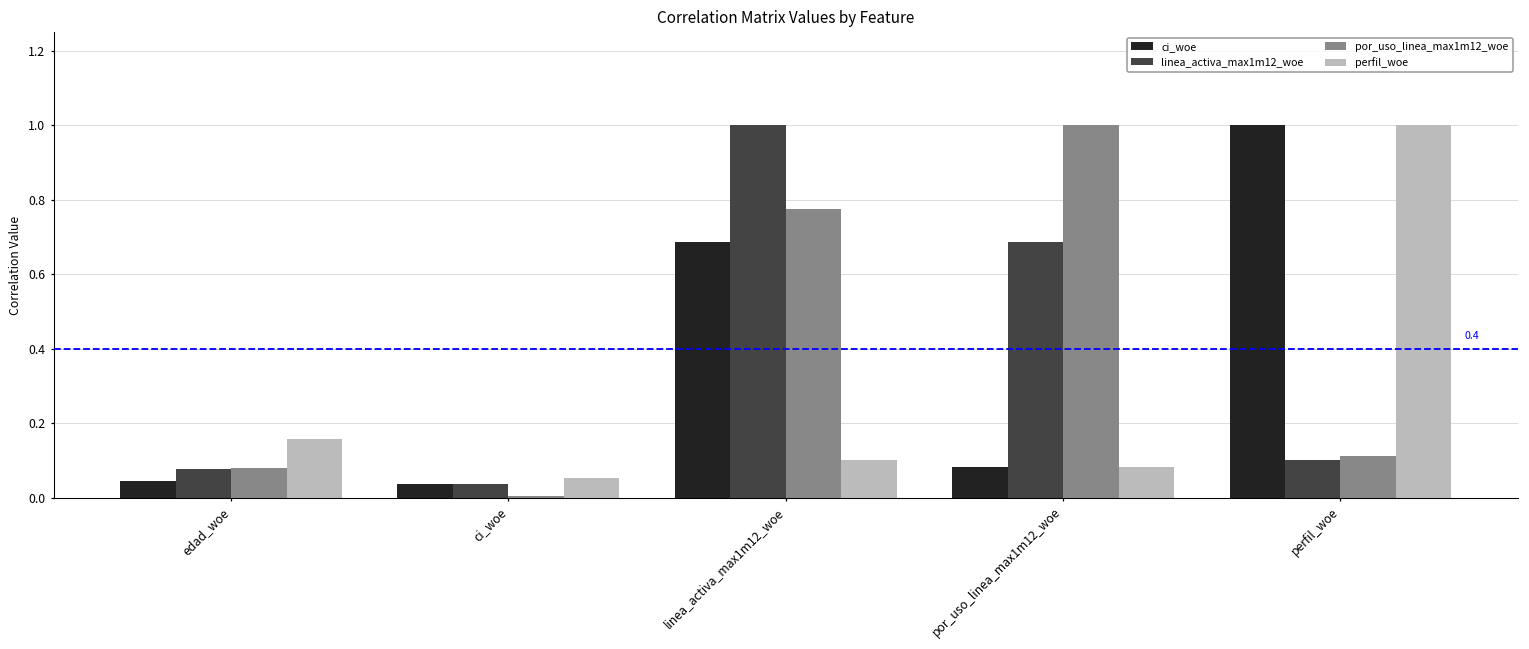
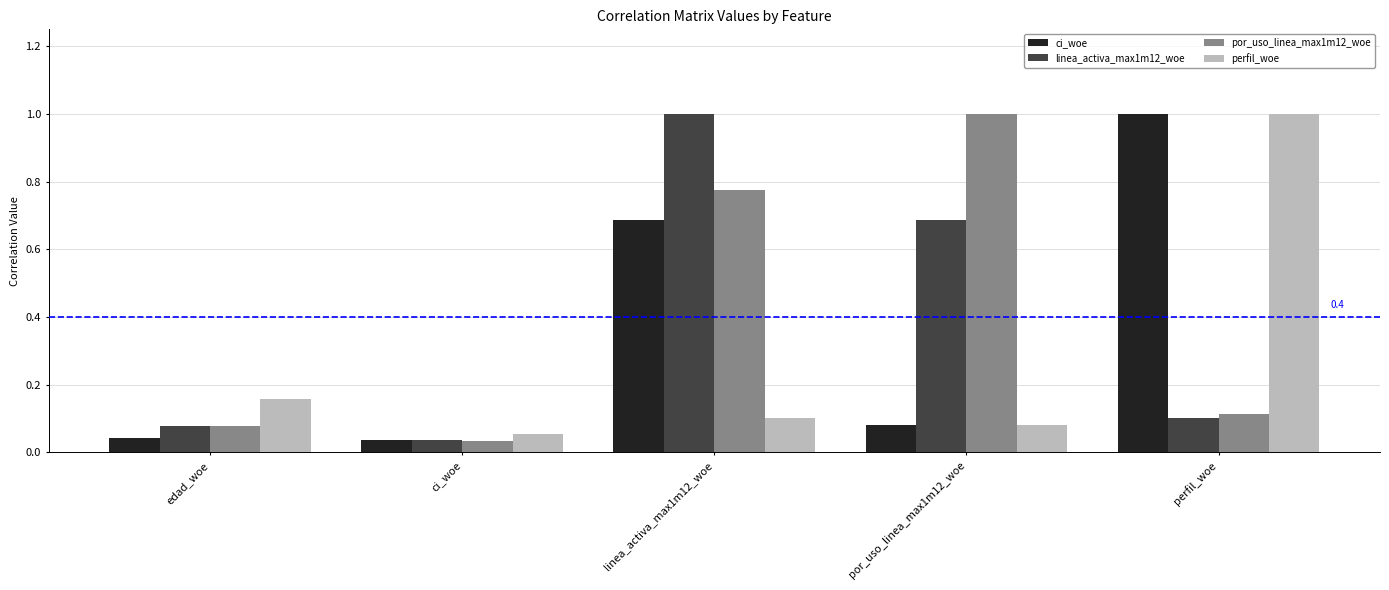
  {
    "por_uso_linea_max1m12_woe": {
      "edad_woe": 0.08,
-     "ci_woe": 0.01,
+     "ci_woe": 0.03,
      "linea_activa_max1m12_woe": 0.78,
      "por_uso_linea_max1m12_woe": 1.00,
      "perfil_woe": 0.11
    },
    "perfil_woe": {
      "edad_woe": 0.16,
      "ci_woe": 0.05,
      "linea_activa_max1m12_woe": 0.10,
      "por_uso_linea_max1m12_woe": 0.08,
      "perfil_woe": 1.00
    }
  }
